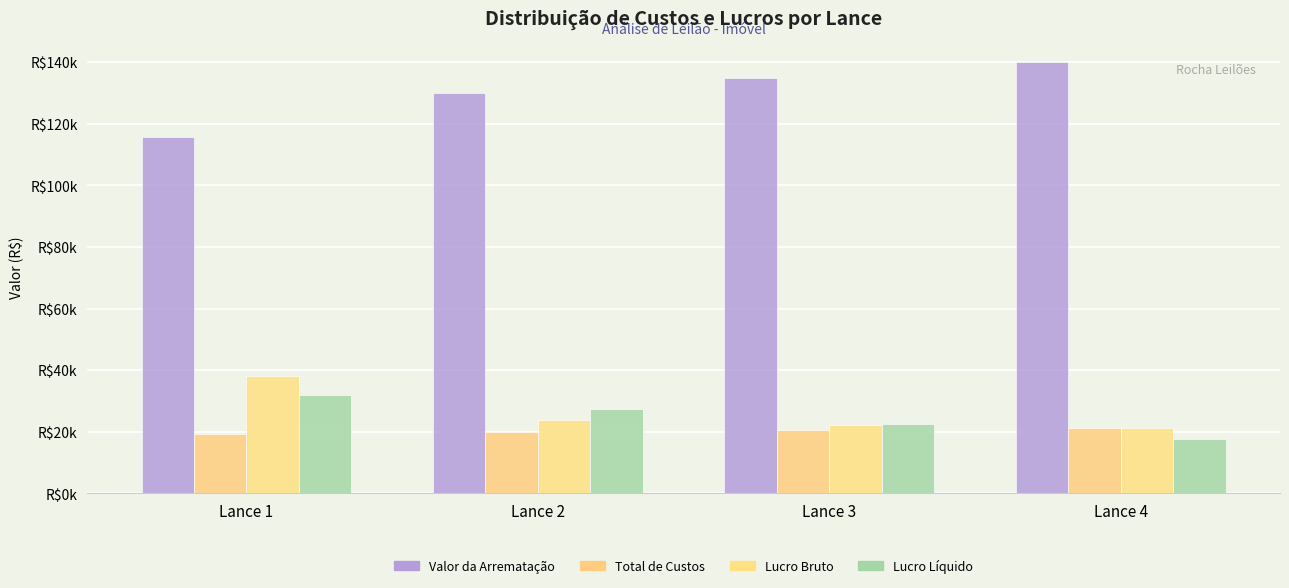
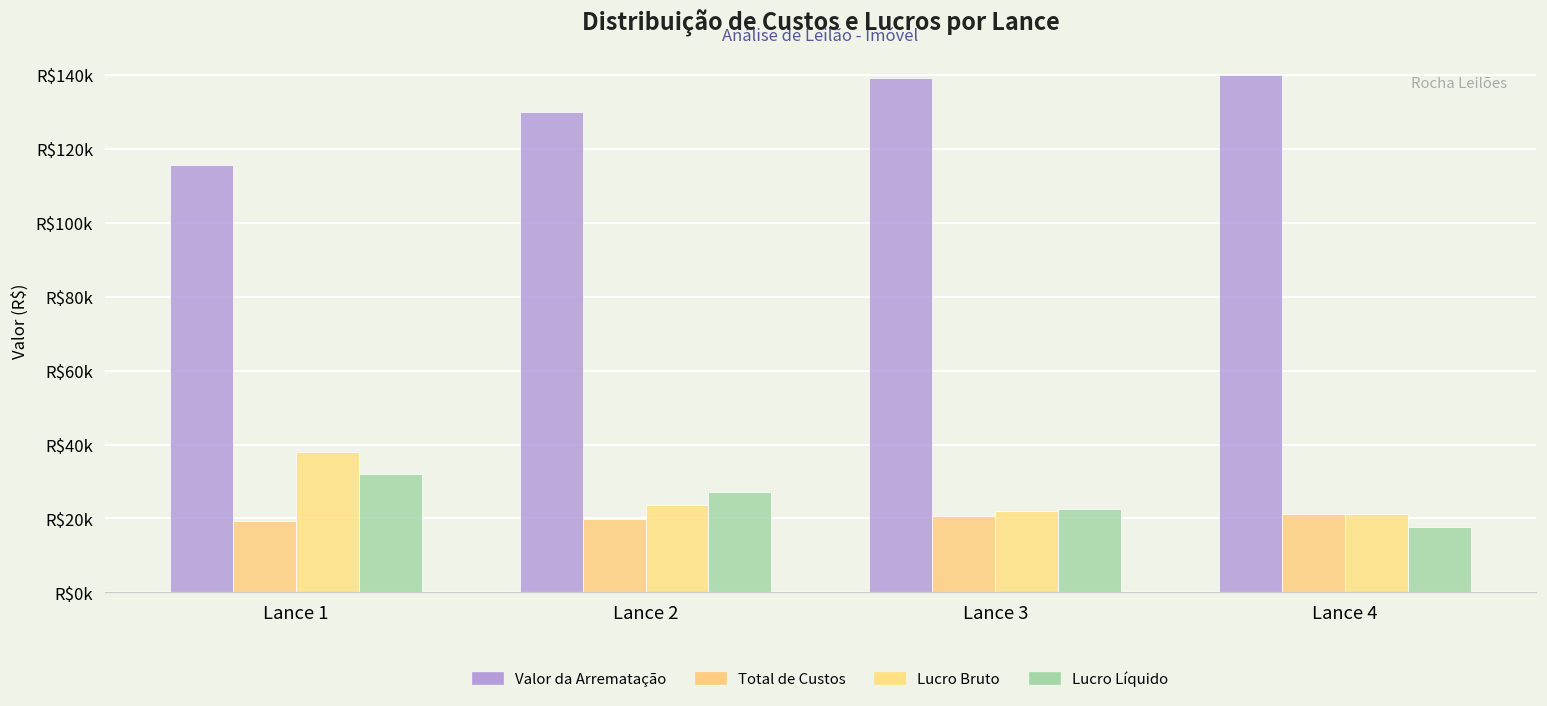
  {
    "Valor da Arrematação": {
      "Lance 1": "R$116000",
      "Lance 2": "R$130000",
-     "Lance 3": "R$135000",
+     "Lance 3": "R$139000",
      "Lance 4": "R$140000"
    },
    "Lucro Líquido": {
      "Lance 1": "R$32000",
      "Lance 2": "R$27000",
      "Lance 3": "R$22000",
      "Lance 4": "R$18000"
    }
  }
